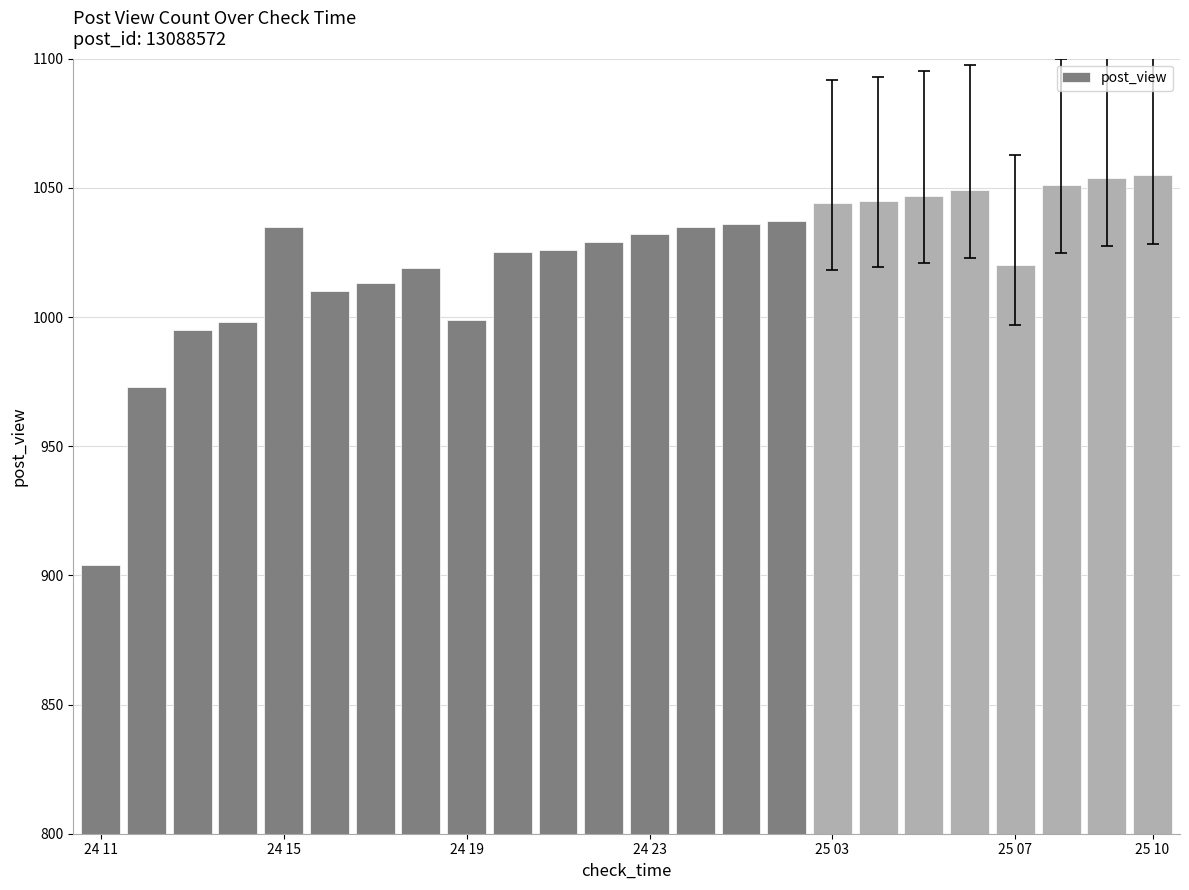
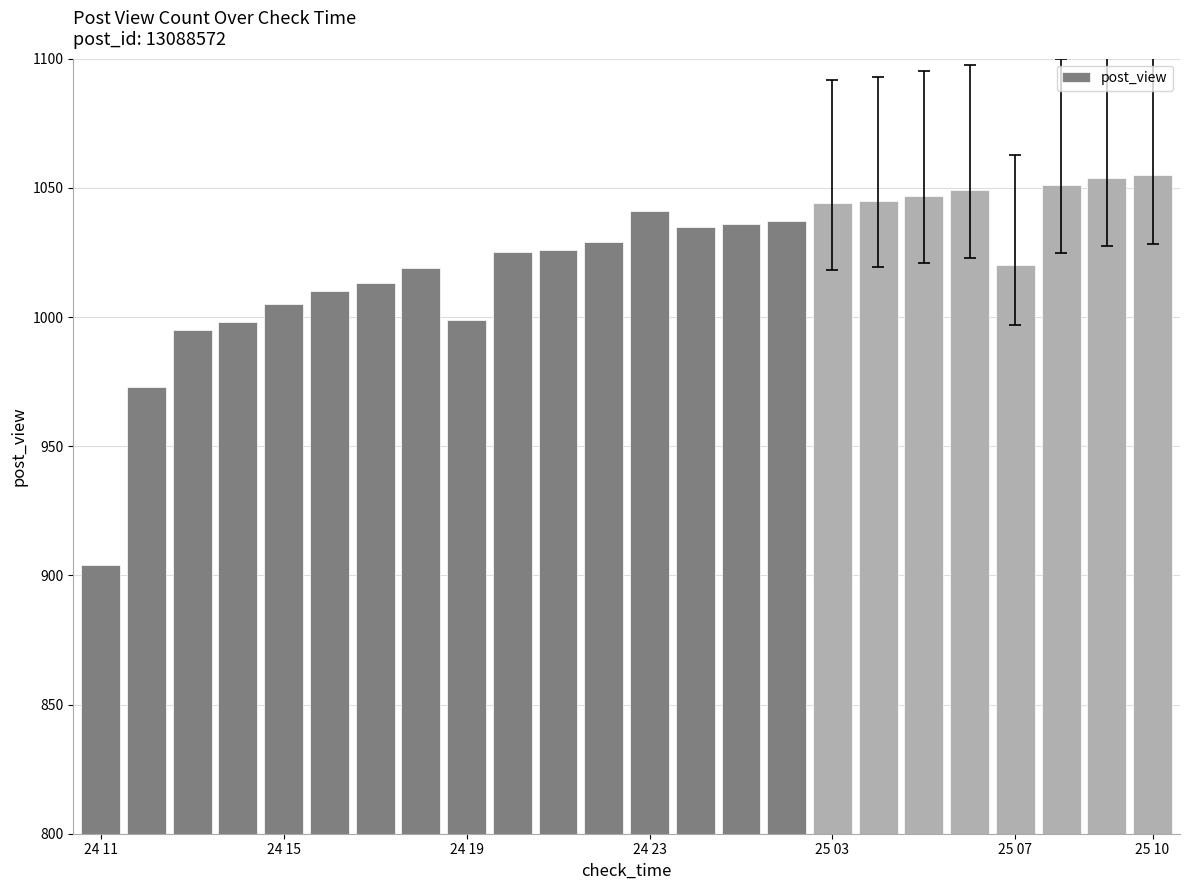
  {
    "post_view": {
      "24 11": 904,
-     "24 15": 1035,
+     "24 15": 1005,
      "24 19": 999,
-     "24 23": 1032,
+     "24 23": 1041,
      "25 03": 1044,
      "25 07": 1020,
      "25 10": 1055
    }
  }
